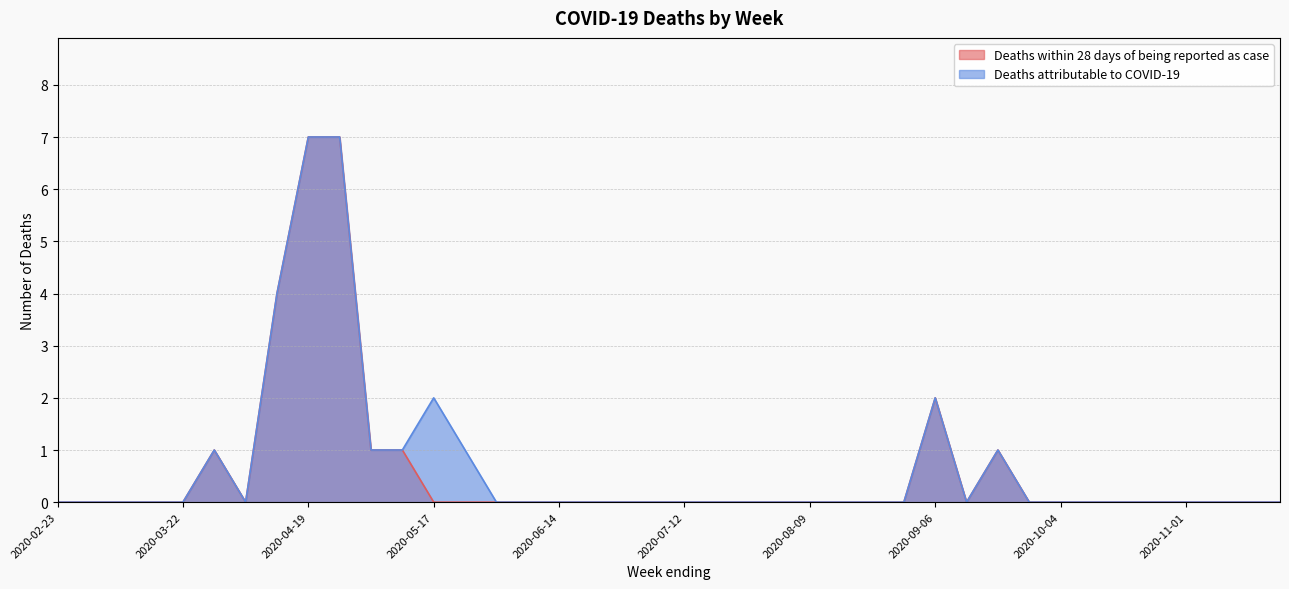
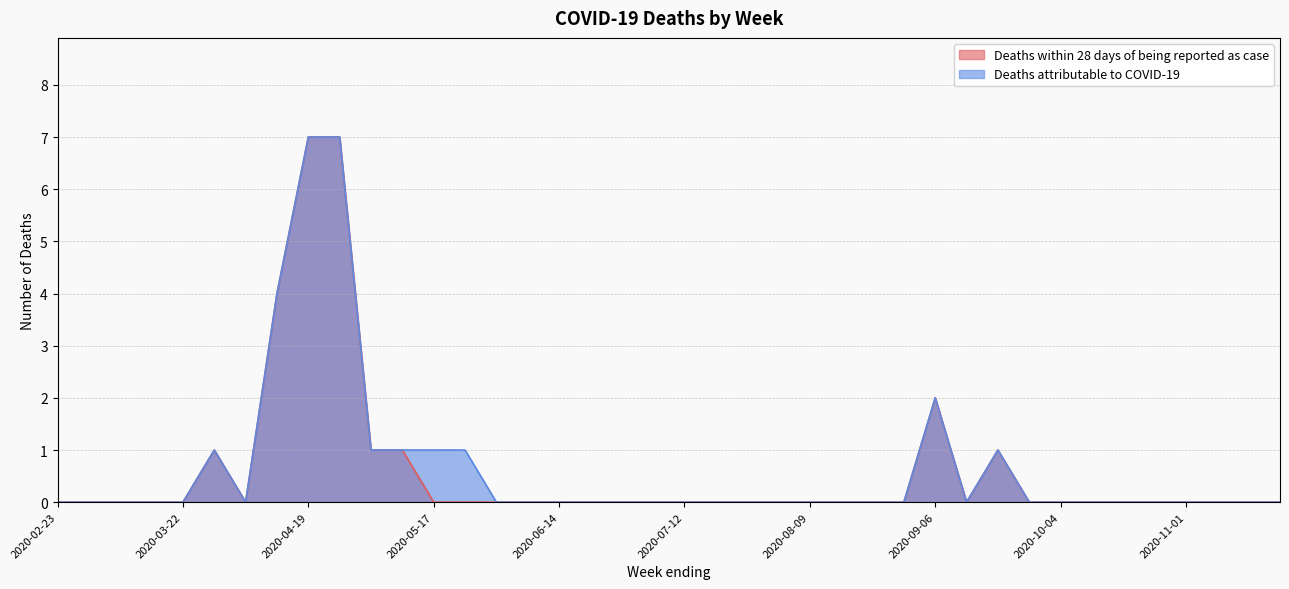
  {
    "Deaths within 28 days of being reported as case": {
      "2020-05-17": 0
    },
    "Deaths attributable to COVID-19": {
-     "2020-05-17": 2
+     "2020-05-17": 1
    }
  }
